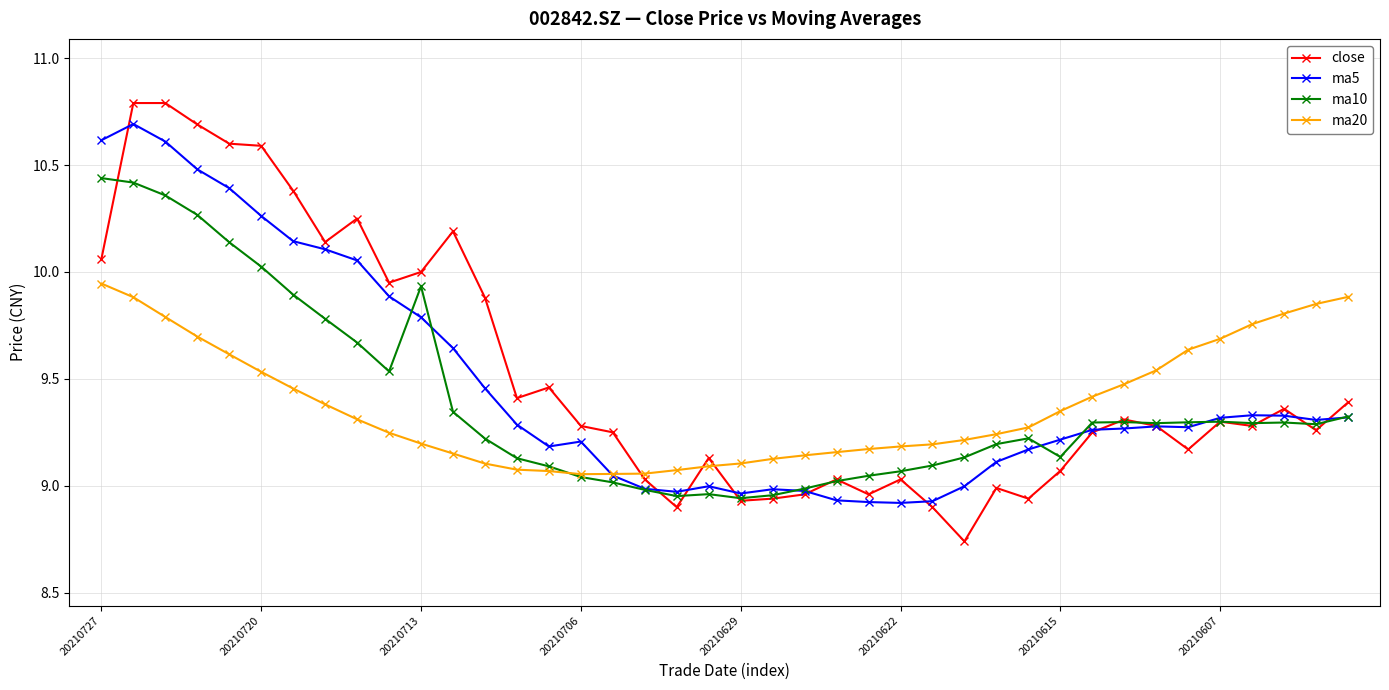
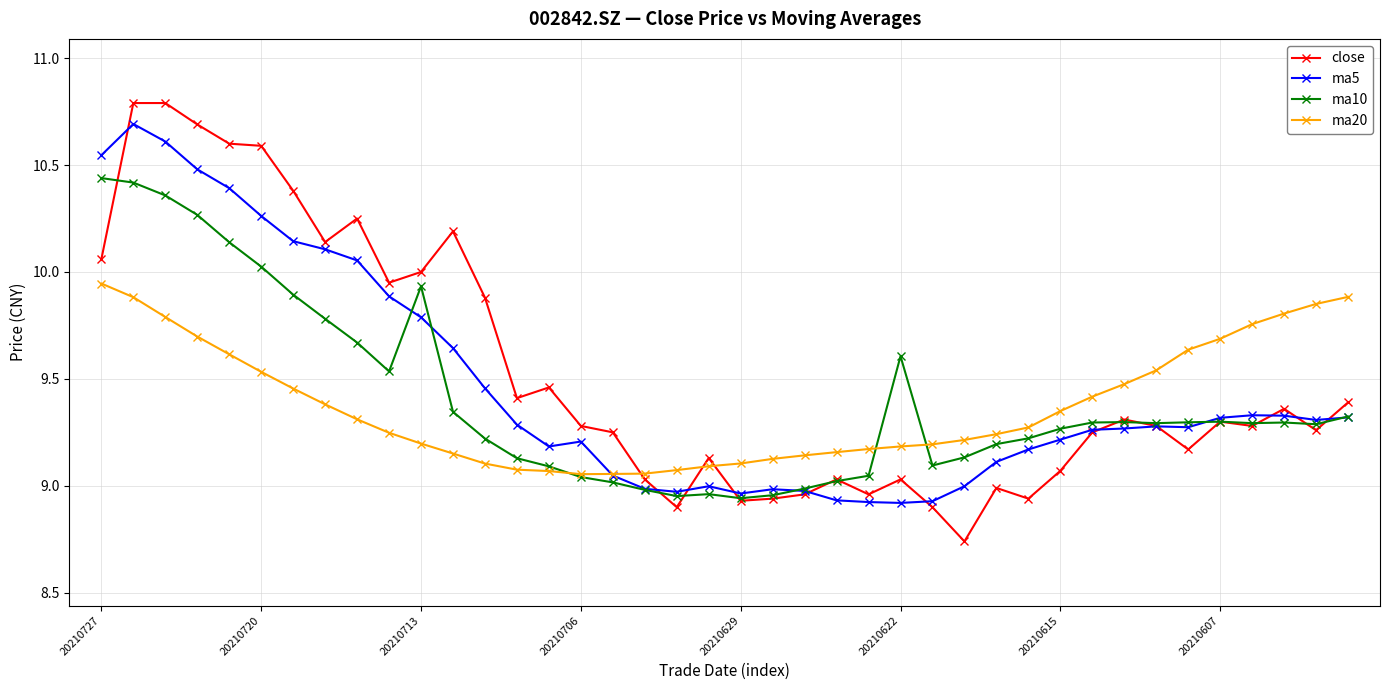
  {
    "close": {
      "20210727": 10.06,
      "20210720": 10.59,
      "20210713": 10.00,
      "20210706": 9.28,
      "20210629": 8.93,
      "20210622": 9.03,
      "20210615": 9.07
    },
    "ma5": {
-     "20210727": 10.62,
+     "20210727": 10.55,
      "20210720": 10.26,
      "20210713": 9.79,
      "20210706": 9.21,
      "20210629": 8.96,
      "20210622": 8.92,
      "20210615": 9.22,
      "20210607": 9.32
    },
    "ma10": {
      "20210727": 10.44,
      "20210720": 10.03,
      "20210713": 9.93,
      "20210706": 9.04,
      "20210629": 8.94,
-     "20210622": 9.07,
-     "20210615": 9.14
+     "20210622": 9.61,
+     "20210615": 9.27
    },
    "ma20": {
      "20210727": 9.95,
      "20210720": 9.53,
      "20210713": 9.20,
      "20210706": 9.05,
      "20210629": 9.10,
      "20210622": 9.18,
      "20210615": 9.35,
      "20210607": 9.69
    }
  }
